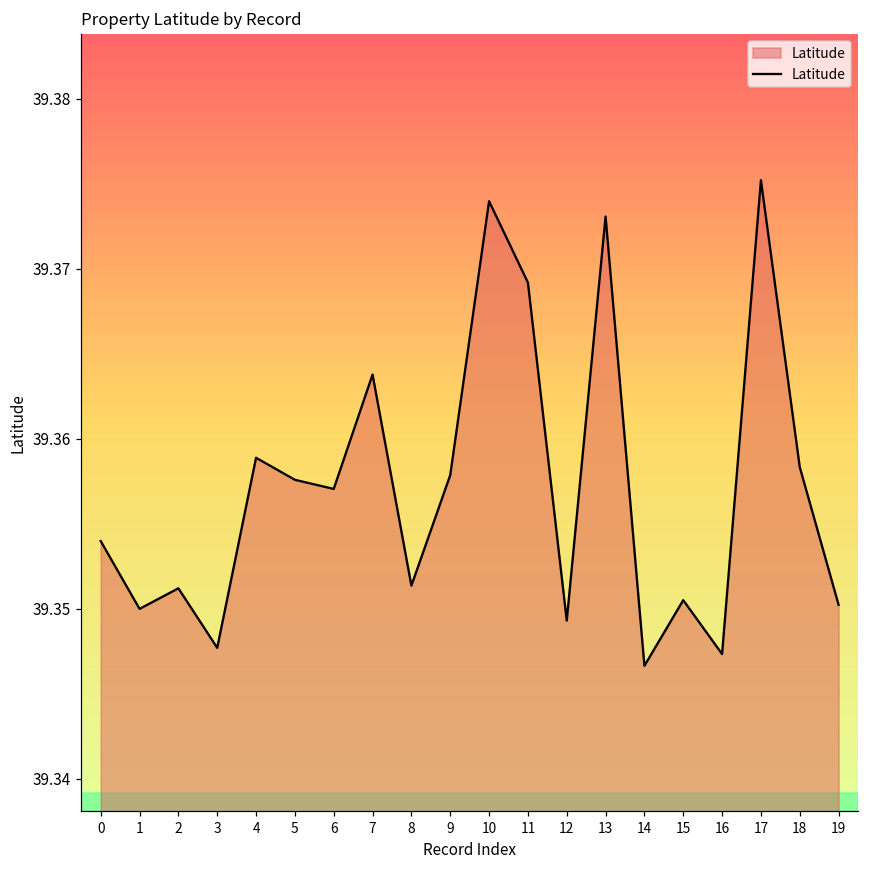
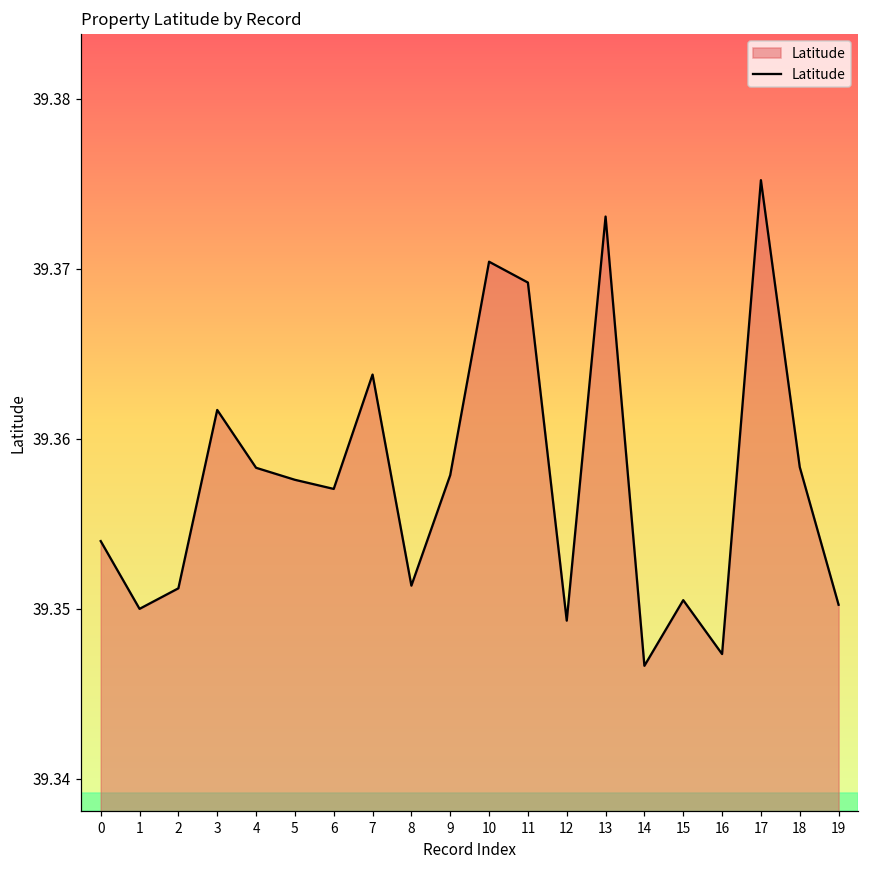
  {
    "0": 39.3540,
    "1": 39.3500,
    "2": 39.3512,
-   "3": 39.3477,
-   "4": 39.3589,
+   "3": 39.3617,
+   "4": 39.3583,
    "5": 39.3576,
    "6": 39.3571,
    "7": 39.3638,
    "8": 39.3514,
    "9": 39.3579,
-   "10": 39.3740,
+   "10": 39.3704,
    "11": 39.3692,
    "12": 39.3493,
    "13": 39.3731,
    "14": 39.3467,
    "15": 39.3505,
    "16": 39.3473,
    "17": 39.3752,
    "18": 39.3583,
    "19": 39.3502
  }
